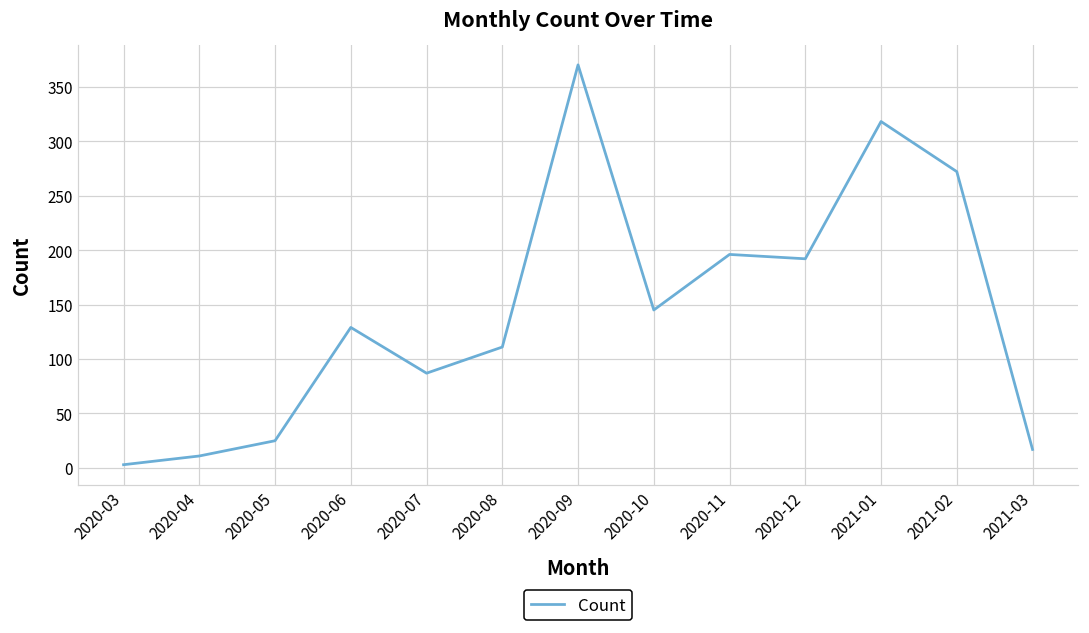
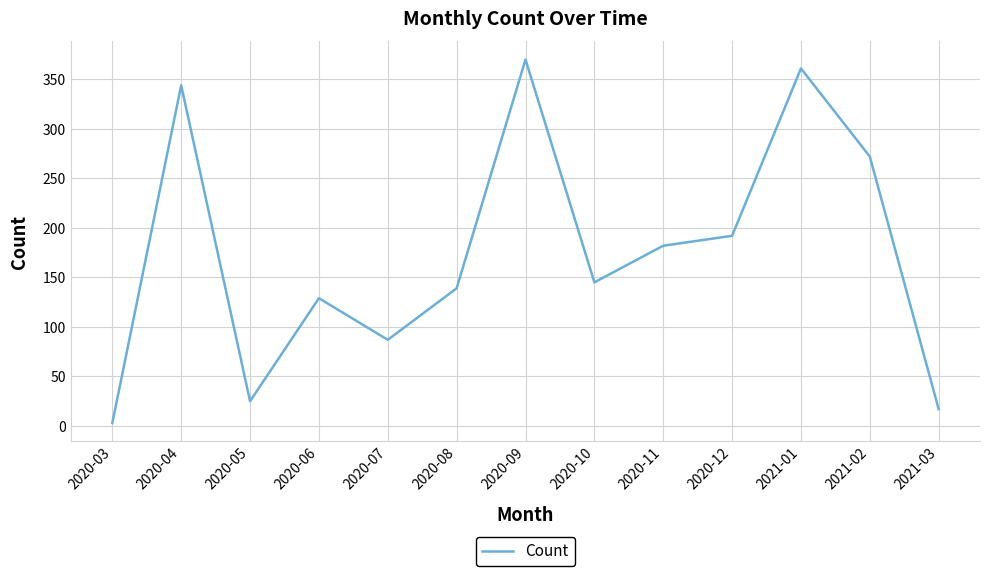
  {
    "2020-03": 0,
-   "2020-04": 10,
+   "2020-04": 340,
    "2020-05": 30,
    "2020-06": 130,
    "2020-07": 90,
-   "2020-08": 110,
+   "2020-08": 140,
    "2020-09": 370,
    "2020-10": 150,
-   "2020-11": 200,
+   "2020-11": 180,
    "2020-12": 190,
-   "2021-01": 320,
+   "2021-01": 360,
    "2021-02": 270,
    "2021-03": 20
  }
